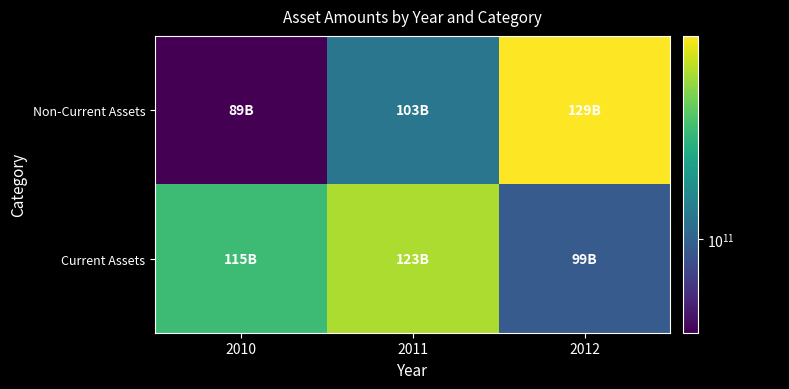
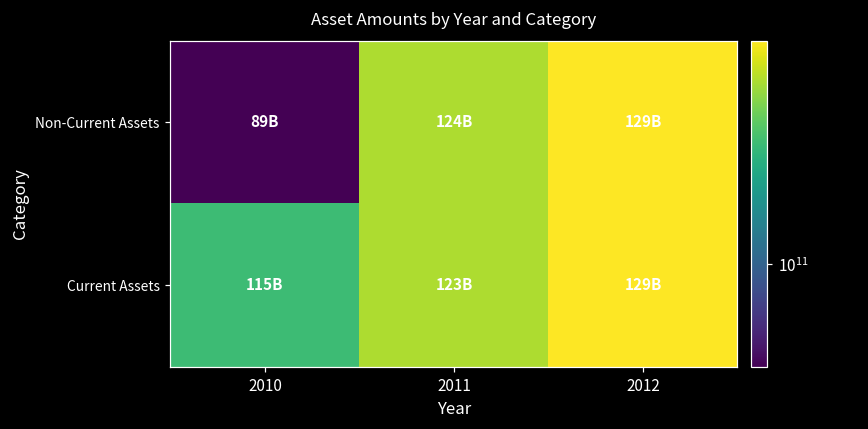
  {
    "Non-Current Assets": {
      "2010": "89B",
-     "2011": "103B",
+     "2011": "124B",
      "2012": "129B"
    },
    "Current Assets": {
      "2010": "115B",
      "2011": "123B",
-     "2012": "99B"
+     "2012": "129B"
    }
  }
